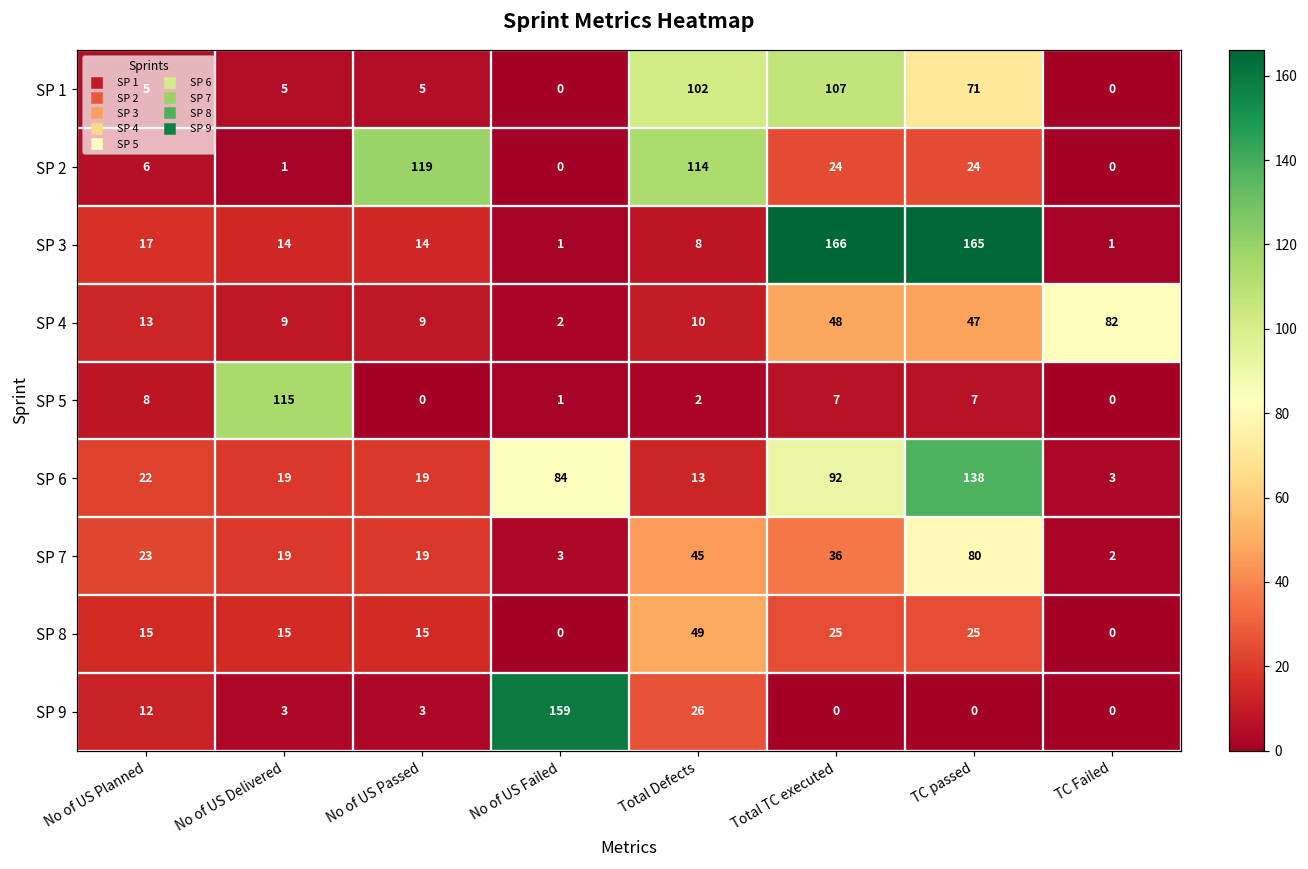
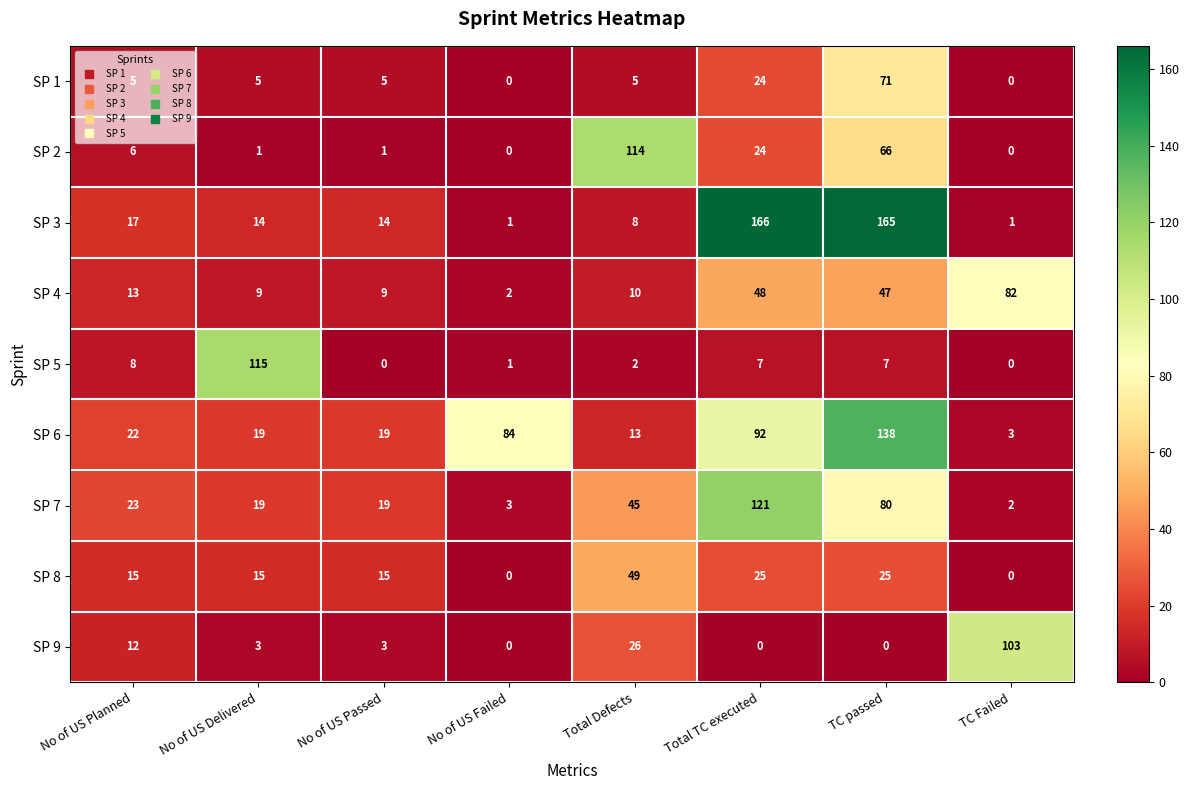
  {
    "SP 1": {
      "No of US Delivered": 5,
      "No of US Passed": 5,
      "No of US Failed": 0,
-     "Total Defects": 102,
-     "Total TC executed": 107,
+     "Total Defects": 5,
+     "Total TC executed": 24,
      "TC passed": 71,
      "TC Failed": 0
    },
    "SP 2": {
      "No of US Planned": 6,
      "No of US Delivered": 1,
-     "No of US Passed": 119,
+     "No of US Passed": 1,
      "No of US Failed": 0,
      "Total Defects": 114,
      "Total TC executed": 24,
-     "TC passed": 24,
+     "TC passed": 66,
      "TC Failed": 0
    },
    "SP 3": {
      "No of US Planned": 17,
      "No of US Delivered": 14,
      "No of US Passed": 14,
      "No of US Failed": 1,
      "Total Defects": 8,
      "Total TC executed": 166,
      "TC passed": 165,
      "TC Failed": 1
    },
    "SP 4": {
      "No of US Planned": 13,
      "No of US Delivered": 9,
      "No of US Passed": 9,
      "No of US Failed": 2,
      "Total Defects": 10,
      "Total TC executed": 48,
      "TC passed": 47,
      "TC Failed": 82
    },
    "SP 5": {
      "No of US Planned": 8,
      "No of US Delivered": 115,
      "No of US Passed": 0,
      "No of US Failed": 1,
      "Total Defects": 2,
      "Total TC executed": 7,
      "TC passed": 7,
      "TC Failed": 0
    },
    "SP 6": {
      "No of US Planned": 22,
      "No of US Delivered": 19,
      "No of US Passed": 19,
      "No of US Failed": 84,
      "Total Defects": 13,
      "Total TC executed": 92,
      "TC passed": 138,
      "TC Failed": 3
    },
    "SP 7": {
      "No of US Planned": 23,
      "No of US Delivered": 19,
      "No of US Passed": 19,
      "No of US Failed": 3,
      "Total Defects": 45,
-     "Total TC executed": 36,
+     "Total TC executed": 121,
      "TC passed": 80,
      "TC Failed": 2
    },
    "SP 8": {
      "No of US Planned": 15,
      "No of US Delivered": 15,
      "No of US Passed": 15,
      "No of US Failed": 0,
      "Total Defects": 49,
      "Total TC executed": 25,
      "TC passed": 25,
      "TC Failed": 0
    },
    "SP 9": {
      "No of US Planned": 12,
      "No of US Delivered": 3,
      "No of US Passed": 3,
-     "No of US Failed": 159,
+     "No of US Failed": 0,
      "Total Defects": 26,
      "Total TC executed": 0,
      "TC passed": 0,
-     "TC Failed": 0
+     "TC Failed": 103
    }
  }
